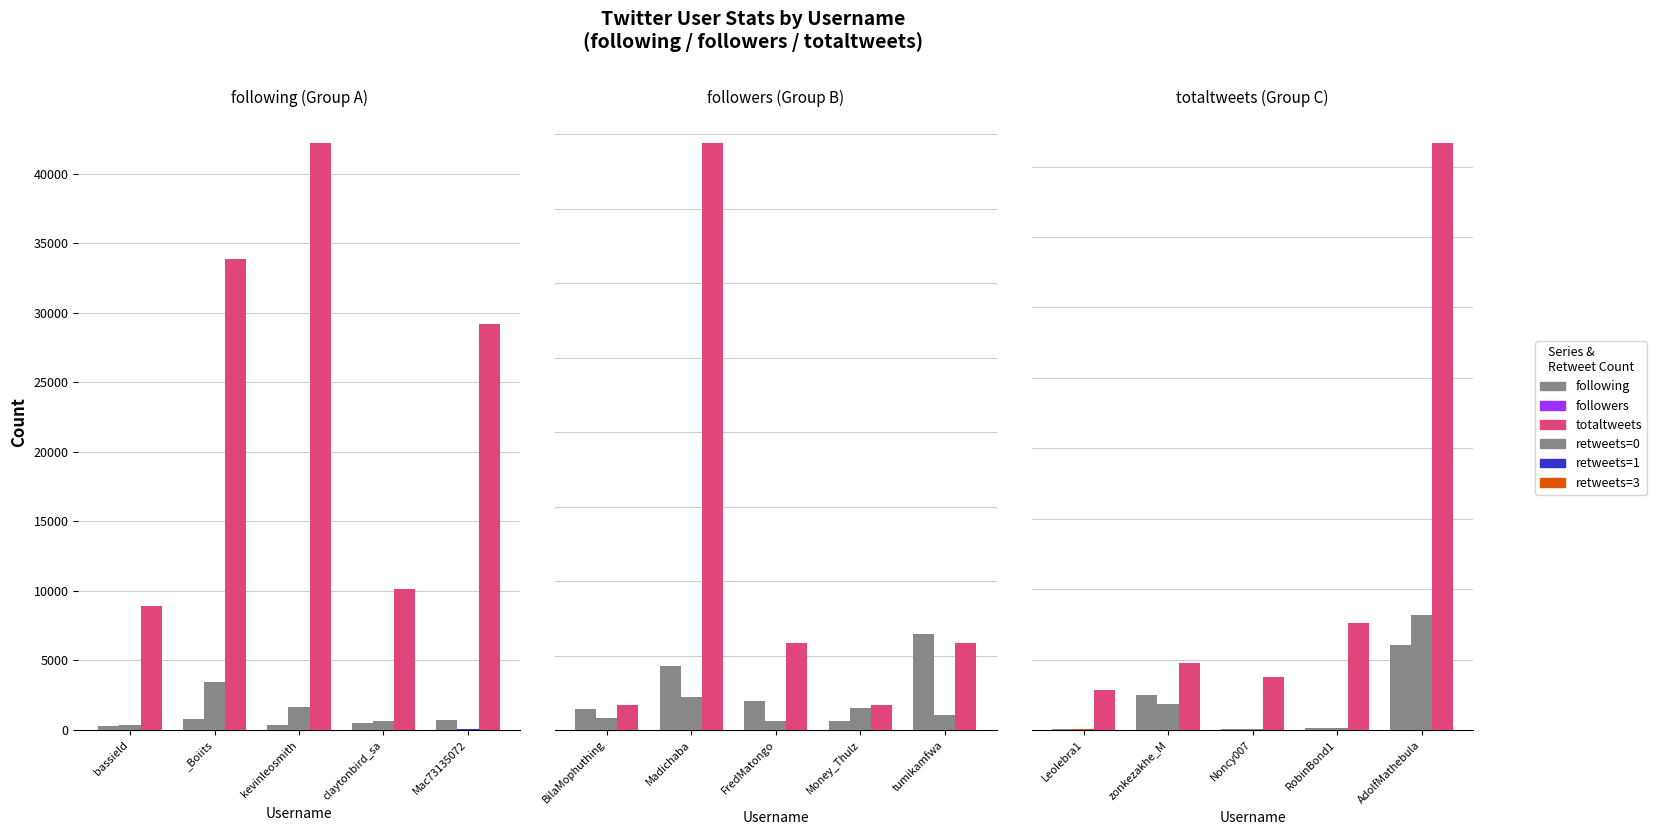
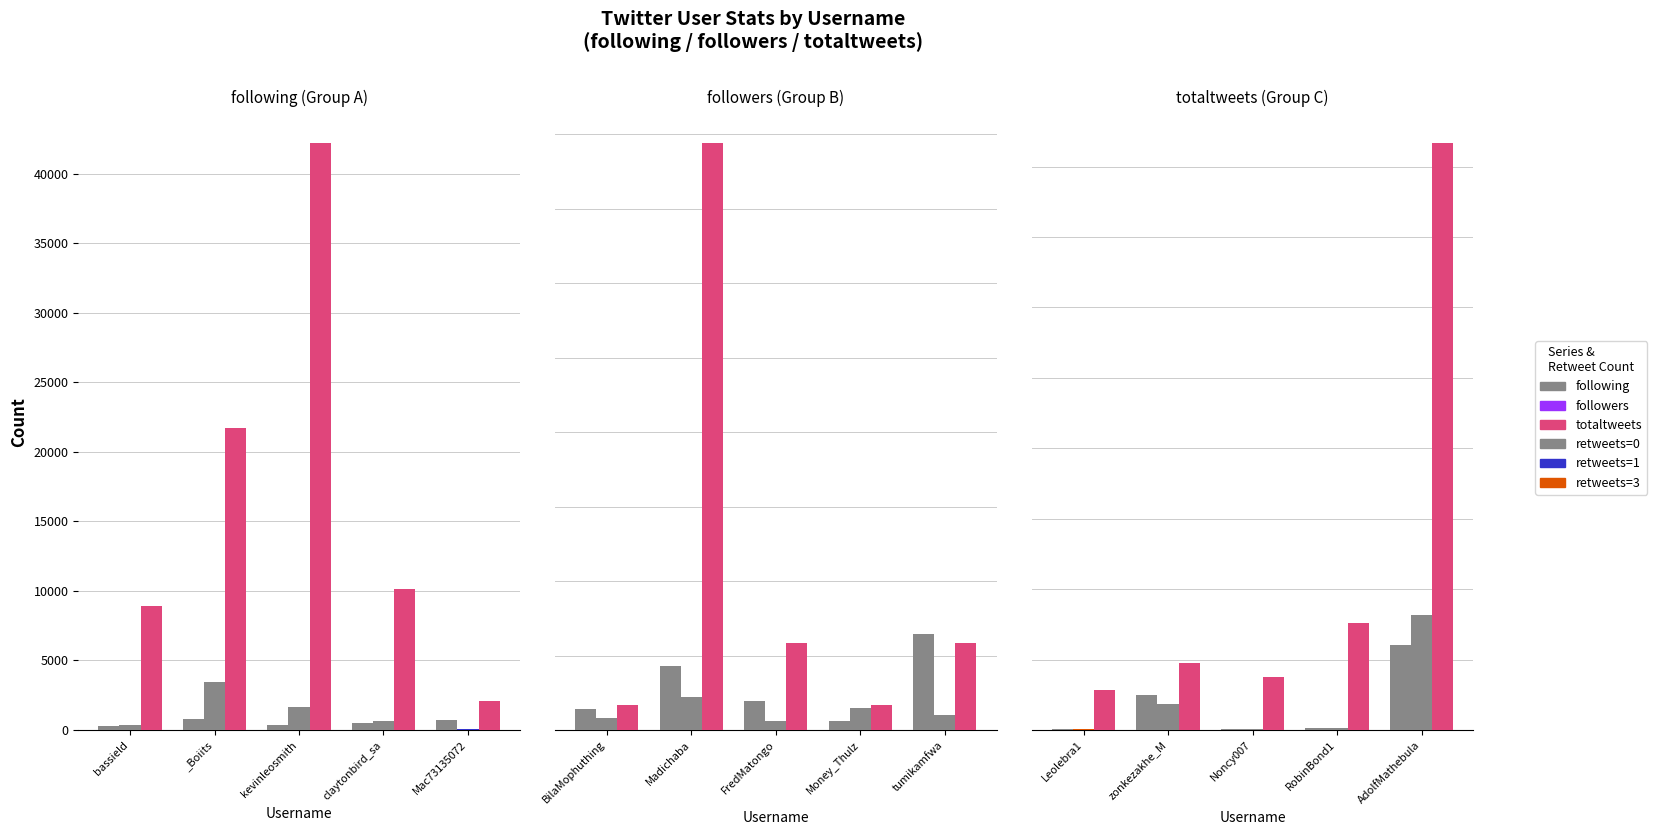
  {
    "following (Group A)": {
      "totaltweets": {
        "bassield": 8900,
-       "_Boiits": 33900,
+       "_Boiits": 21700,
        "kevinleosmith": 42200,
        "claytonbird_sa": 10200,
-       "Mac73135072": 29200
+       "Mac73135072": 2100
      }
    }
  }
